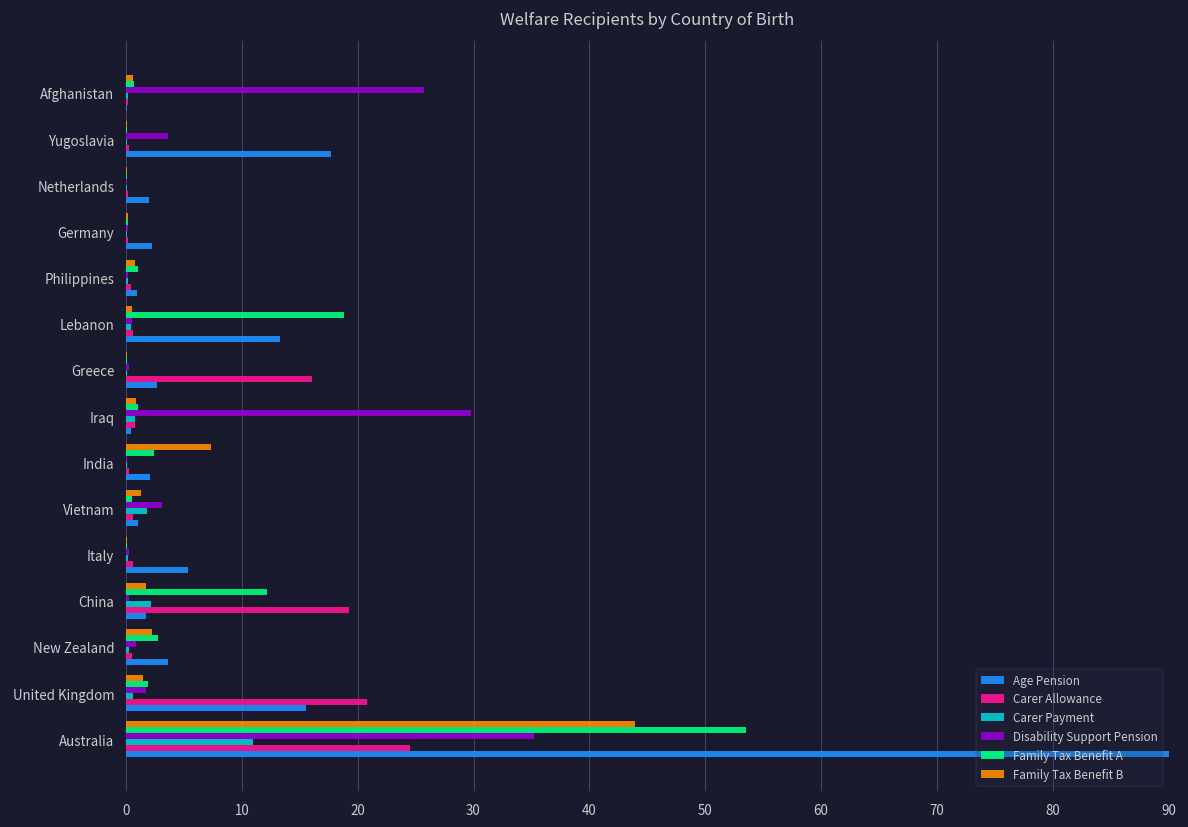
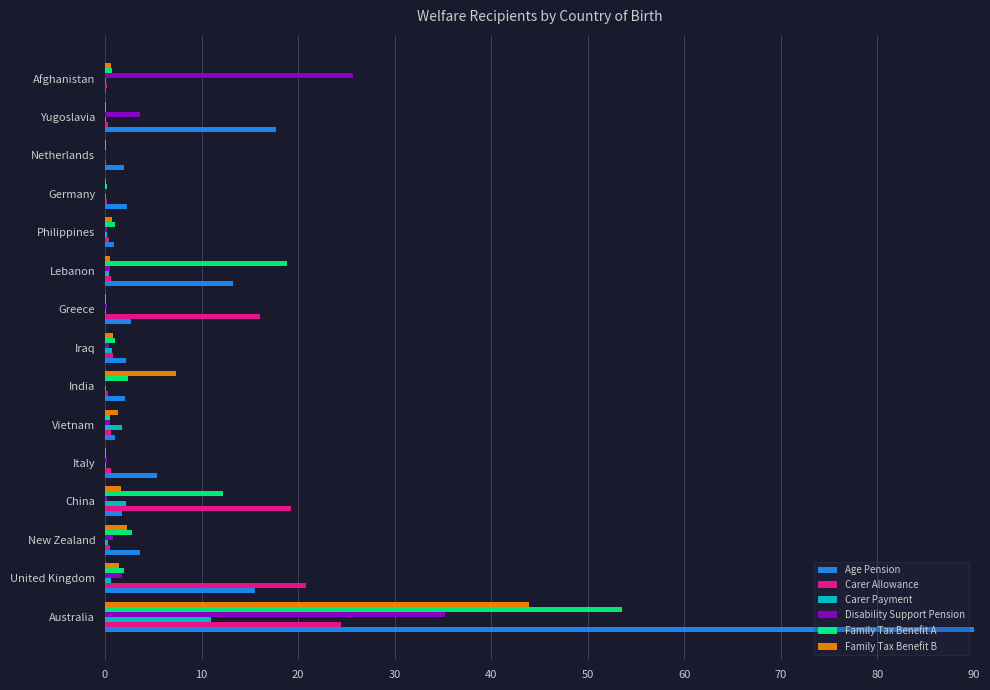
  {
    "Age Pension": {
      "Yugoslavia": 18,
      "Netherlands": 2,
      "Germany": 2,
      "Philippines": 1,
      "Lebanon": 13,
      "Greece": 3,
-     "Iraq": 0,
+     "Iraq": 2,
      "India": 2,
      "Vietnam": 1,
      "Italy": 5,
      "China": 2,
      "New Zealand": 4,
      "United Kingdom": 16,
      "Australia": 90
    },
    "Carer Allowance": {
      "Yugoslavia": 0,
      "Philippines": 0,
      "Lebanon": 1,
      "Greece": 16,
      "Iraq": 1,
      "India": 0,
      "Vietnam": 1,
      "Italy": 1,
      "China": 19,
      "New Zealand": 1,
      "United Kingdom": 21,
      "Australia": 24
    },
    "Carer Payment": {
      "Lebanon": 0,
      "Iraq": 1,
      "Vietnam": 2,
      "China": 2,
      "New Zealand": 0,
      "United Kingdom": 1,
      "Australia": 11
    },
    "Disability Support Pension": {
      "Afghanistan": 26,
      "Yugoslavia": 4,
      "Lebanon": 1,
-     "Iraq": 30,
-     "Vietnam": 3,
+     "Iraq": 0,
+     "Vietnam": 1,
      "New Zealand": 1,
      "United Kingdom": 2,
      "Australia": 35
    },
    "Family Tax Benefit A": {
      "Afghanistan": 1,
      "Philippines": 1,
      "Lebanon": 19,
      "Iraq": 1,
      "India": 2,
      "Vietnam": 1,
      "China": 12,
      "New Zealand": 3,
      "United Kingdom": 2,
      "Australia": 54
    },
    "Family Tax Benefit B": {
      "Afghanistan": 1,
      "Philippines": 1,
      "Lebanon": 1,
      "Iraq": 1,
      "India": 7,
      "Vietnam": 1,
      "China": 2,
      "New Zealand": 2,
      "United Kingdom": 2,
      "Australia": 44
    }
  }
